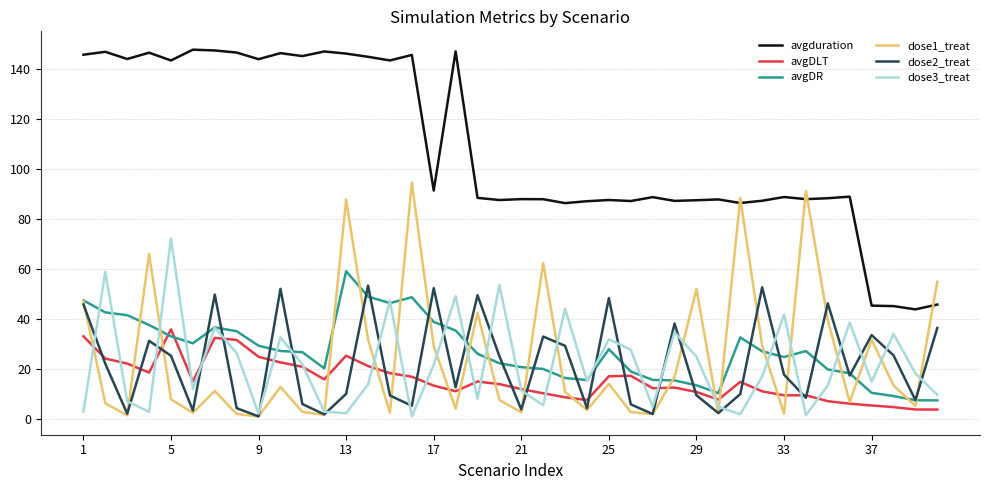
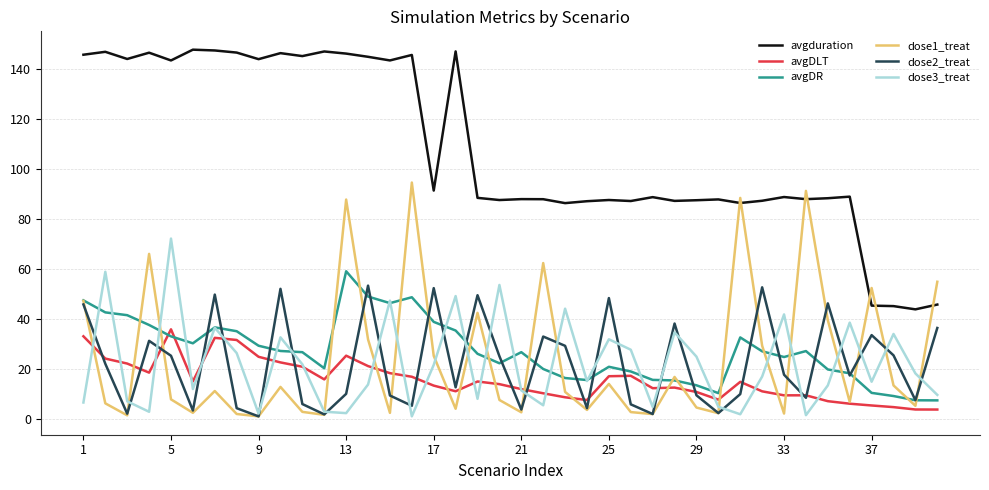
  {
    "avgduration": {
      "1": 146,
      "5": 144,
      "9": 144,
      "13": 146,
      "17": 91,
      "21": 88,
      "25": 88,
      "29": 88,
      "33": 89,
      "37": 45
    },
    "avgDLT": {
      "1": 33,
      "5": 36,
      "9": 25,
      "13": 25,
      "17": 13,
      "25": 17,
      "29": 11,
      "33": 9,
      "37": 5
    },
    "avgDR": {
      "5": 33,
      "9": 29,
      "13": 59,
      "17": 39,
-     "21": 21,
-     "25": 28,
+     "21": 27,
+     "25": 21,
      "29": 13,
      "33": 25,
      "37": 10
    },
    "dose1_treat": {
      "5": 8,
      "13": 88,
-     "17": 29,
+     "17": 25,
      "21": 3,
      "25": 14,
-     "29": 52,
+     "29": 5,
      "33": 2,
-     "37": 32
+     "37": 52
    },
    "dose2_treat": {
      "1": 46,
      "5": 25,
      "13": 10,
      "17": 52,
      "21": 4,
      "25": 48,
      "29": 9,
      "33": 18,
      "37": 34
    },
    "dose3_treat": {
-     "1": 3,
+     "1": 7,
      "5": 72,
      "9": 2,
      "13": 2,
      "17": 22,
      "25": 32,
      "29": 25,
      "33": 42,
      "37": 15
    }
  }
